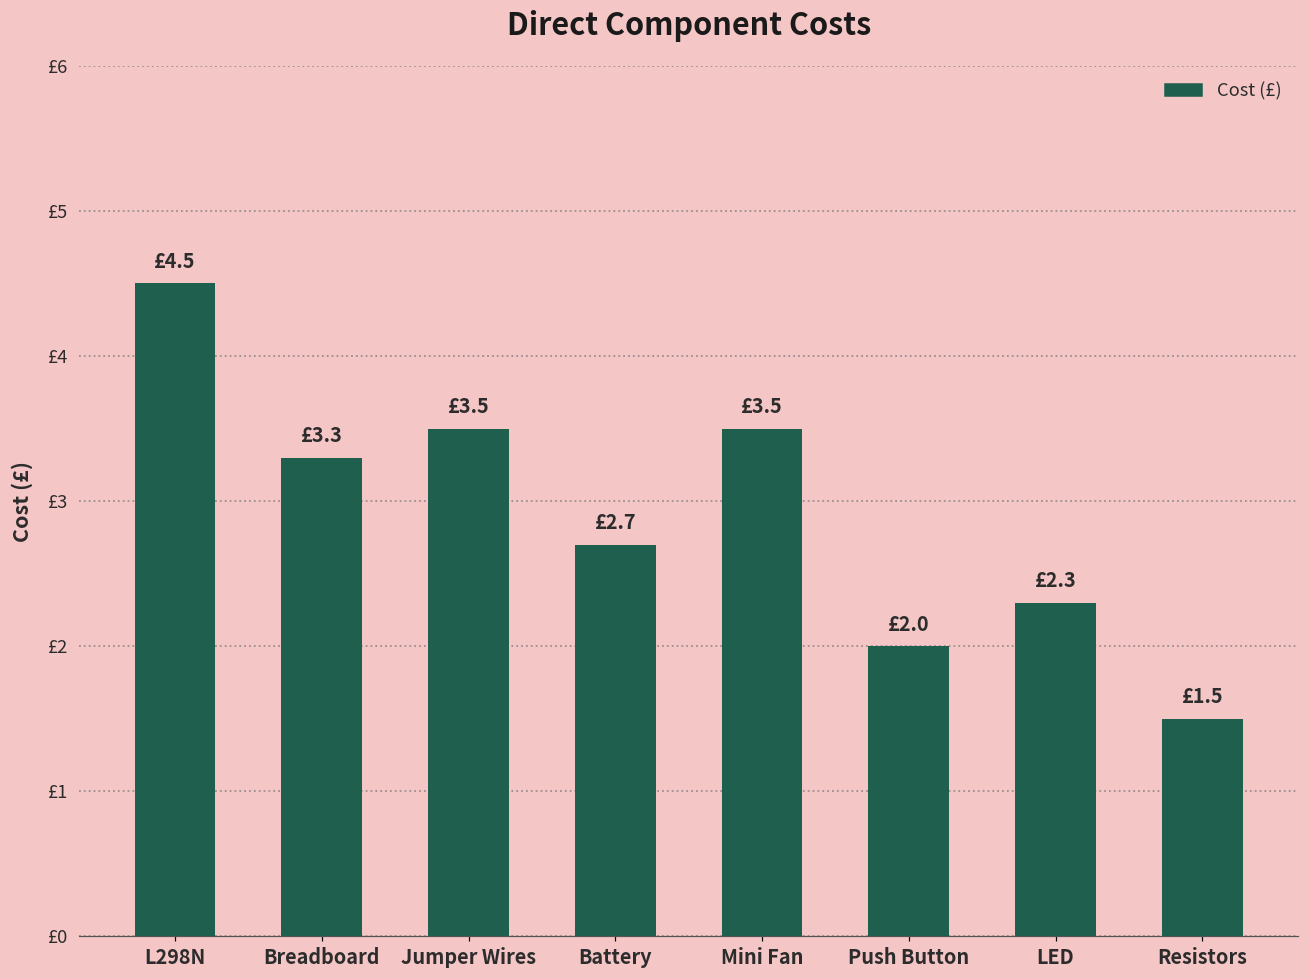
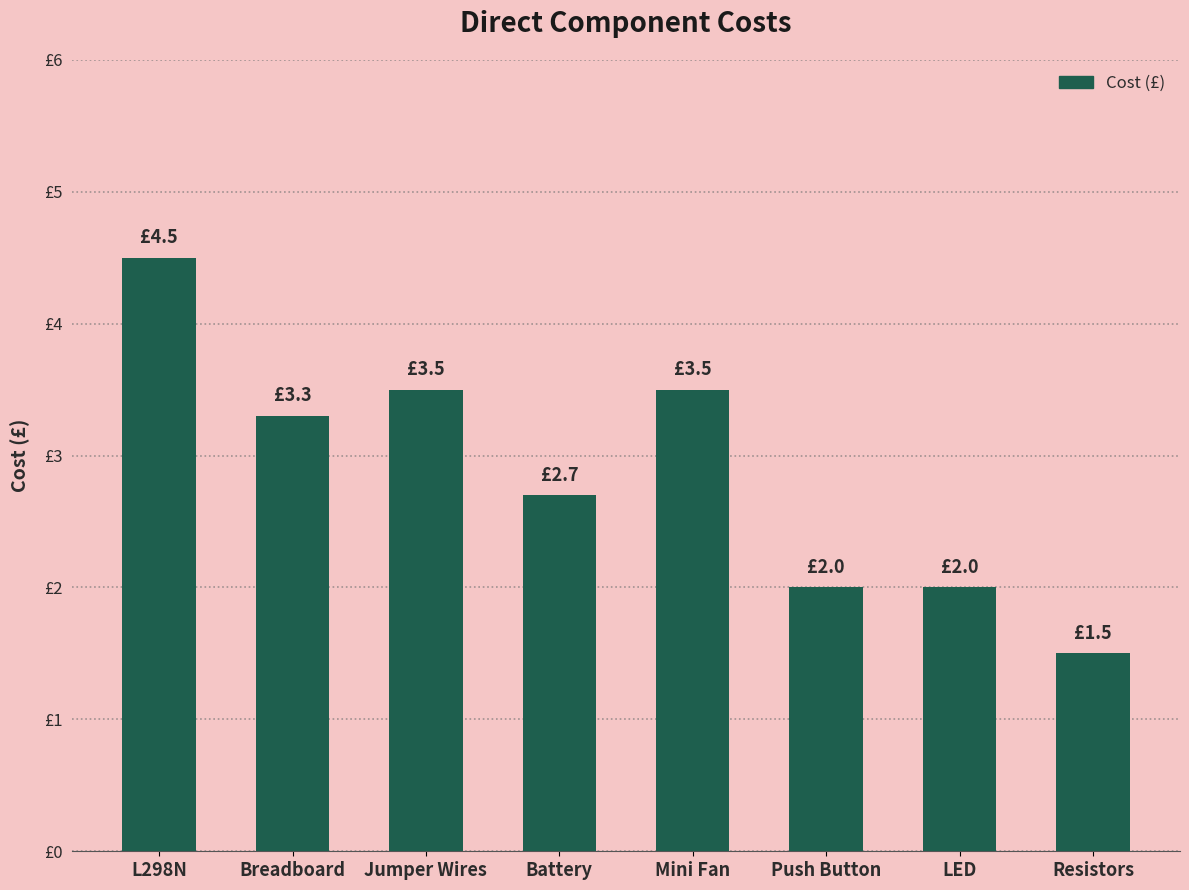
  {
    "L298N": "£4.5",
    "Breadboard": "£3.3",
    "Jumper Wires": "£3.5",
    "Battery": "£2.7",
    "Mini Fan": "£3.5",
    "Push Button": "£2.0",
-   "LED": "£2.3",
+   "LED": "£2.0",
    "Resistors": "£1.5"
  }
